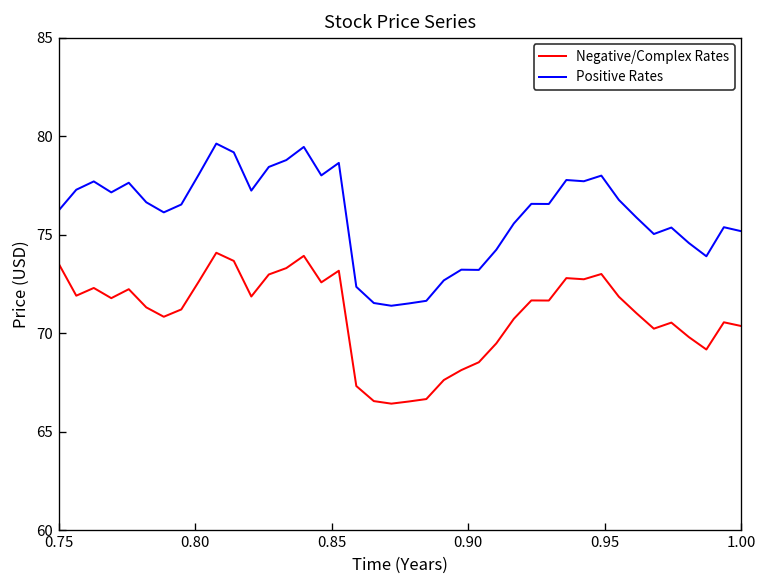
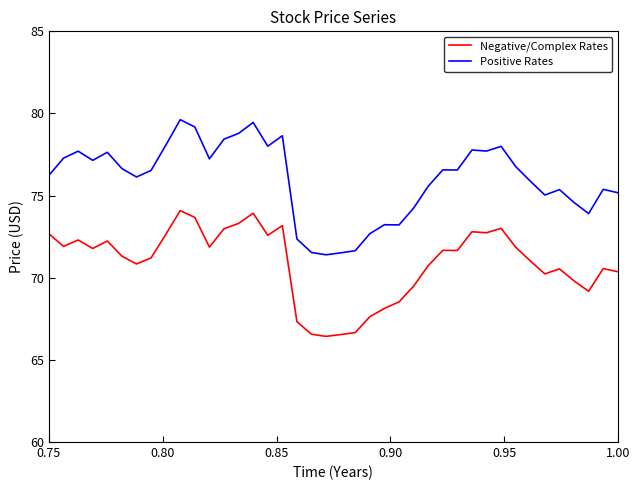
  {
    "Negative/Complex Rates": {
-     "0.75": 73.5,
+     "0.75": 72.7,
      "1.00": 70.4
    },
    "Positive Rates": {
      "0.75": 76.2,
      "1.00": 75.2
    }
  }
